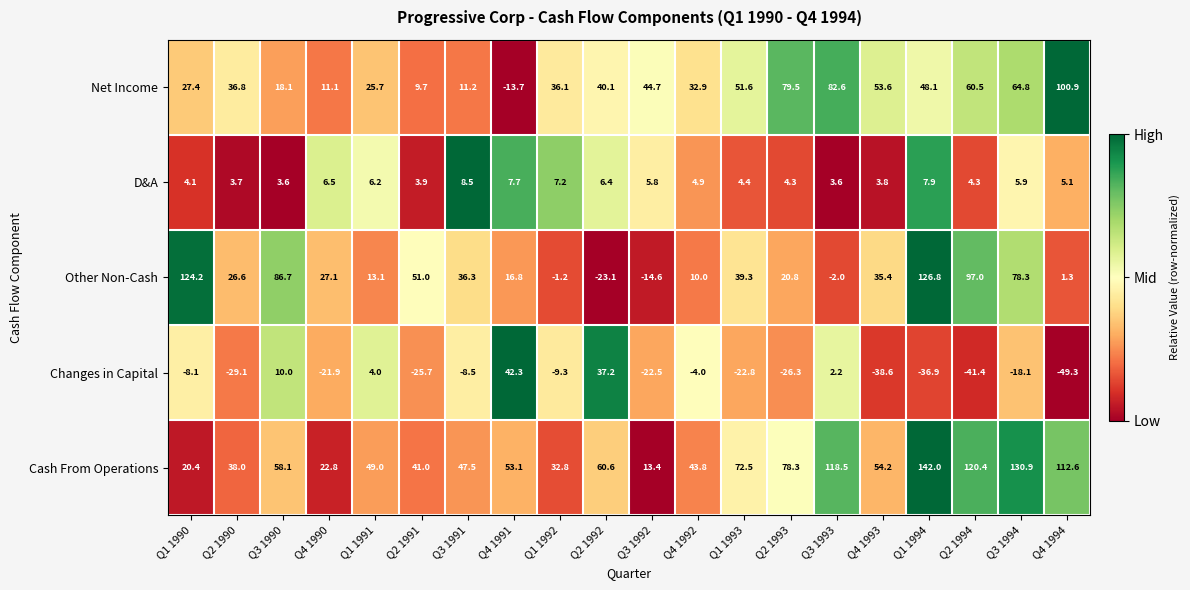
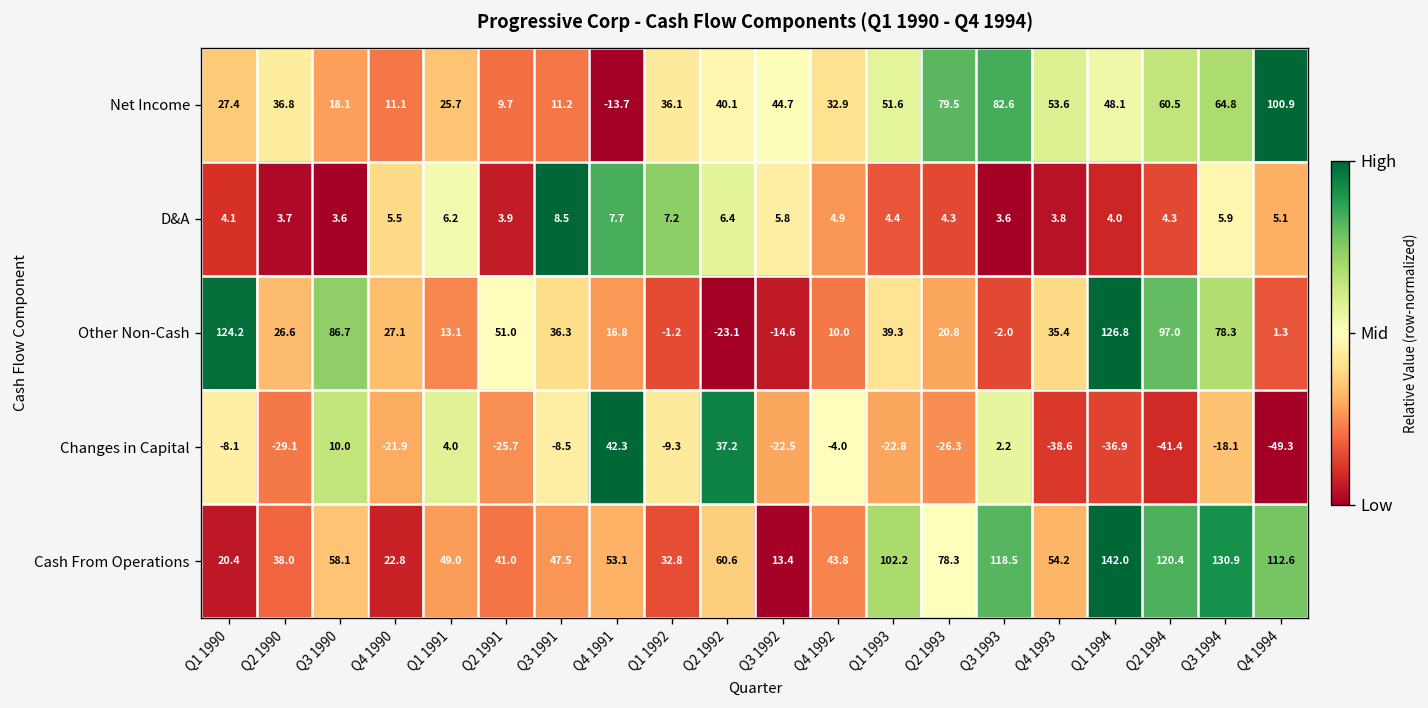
  {
    "Net Income": {
      "Q1 1990": 27.4,
      "Q2 1990": 36.8,
      "Q3 1990": 18.1,
      "Q4 1990": 11.1,
      "Q1 1991": 25.7,
      "Q2 1991": 9.7,
      "Q3 1991": 11.2,
      "Q4 1991": -13.7,
      "Q1 1992": 36.1,
      "Q2 1992": 40.1,
      "Q3 1992": 44.7,
      "Q4 1992": 32.9,
      "Q1 1993": 51.6,
      "Q2 1993": 79.5,
      "Q3 1993": 82.6,
      "Q4 1993": 53.6,
      "Q1 1994": 48.1,
      "Q2 1994": 60.5,
      "Q3 1994": 64.8,
      "Q4 1994": 100.9
    },
    "D&A": {
      "Q1 1990": 4.1,
      "Q2 1990": 3.7,
      "Q3 1990": 3.6,
-     "Q4 1990": 6.5,
+     "Q4 1990": 5.5,
      "Q1 1991": 6.2,
      "Q2 1991": 3.9,
      "Q3 1991": 8.5,
      "Q4 1991": 7.7,
      "Q1 1992": 7.2,
      "Q2 1992": 6.4,
      "Q3 1992": 5.8,
      "Q4 1992": 4.9,
      "Q1 1993": 4.4,
      "Q2 1993": 4.3,
      "Q3 1993": 3.6,
      "Q4 1993": 3.8,
-     "Q1 1994": 7.9,
+     "Q1 1994": 4.0,
      "Q2 1994": 4.3,
      "Q3 1994": 5.9,
      "Q4 1994": 5.1
    },
    "Other Non-Cash": {
      "Q1 1990": 124.2,
      "Q2 1990": 26.6,
      "Q3 1990": 86.7,
      "Q4 1990": 27.1,
      "Q1 1991": 13.1,
      "Q2 1991": 51.0,
      "Q3 1991": 36.3,
      "Q4 1991": 16.8,
      "Q1 1992": -1.2,
      "Q2 1992": -23.1,
      "Q3 1992": -14.6,
      "Q4 1992": 10.0,
      "Q1 1993": 39.3,
      "Q2 1993": 20.8,
      "Q3 1993": -2.0,
      "Q4 1993": 35.4,
      "Q1 1994": 126.8,
      "Q2 1994": 97.0,
      "Q3 1994": 78.3,
      "Q4 1994": 1.3
    },
    "Changes in Capital": {
      "Q1 1990": -8.1,
      "Q2 1990": -29.1,
      "Q3 1990": 10.0,
      "Q4 1990": -21.9,
      "Q1 1991": 4.0,
      "Q2 1991": -25.7,
      "Q3 1991": -8.5,
      "Q4 1991": 42.3,
      "Q1 1992": -9.3,
      "Q2 1992": 37.2,
      "Q3 1992": -22.5,
      "Q4 1992": -4.0,
      "Q1 1993": -22.8,
      "Q2 1993": -26.3,
      "Q3 1993": 2.2,
      "Q4 1993": -38.6,
      "Q1 1994": -36.9,
      "Q2 1994": -41.4,
      "Q3 1994": -18.1,
      "Q4 1994": -49.3
    },
    "Cash From Operations": {
      "Q1 1990": 20.4,
      "Q2 1990": 38.0,
      "Q3 1990": 58.1,
      "Q4 1990": 22.8,
      "Q1 1991": 49.0,
      "Q2 1991": 41.0,
      "Q3 1991": 47.5,
      "Q4 1991": 53.1,
      "Q1 1992": 32.8,
      "Q2 1992": 60.6,
      "Q3 1992": 13.4,
      "Q4 1992": 43.8,
-     "Q1 1993": 72.5,
+     "Q1 1993": 102.2,
      "Q2 1993": 78.3,
      "Q3 1993": 118.5,
      "Q4 1993": 54.2,
      "Q1 1994": 142.0,
      "Q2 1994": 120.4,
      "Q3 1994": 130.9,
      "Q4 1994": 112.6
    }
  }
